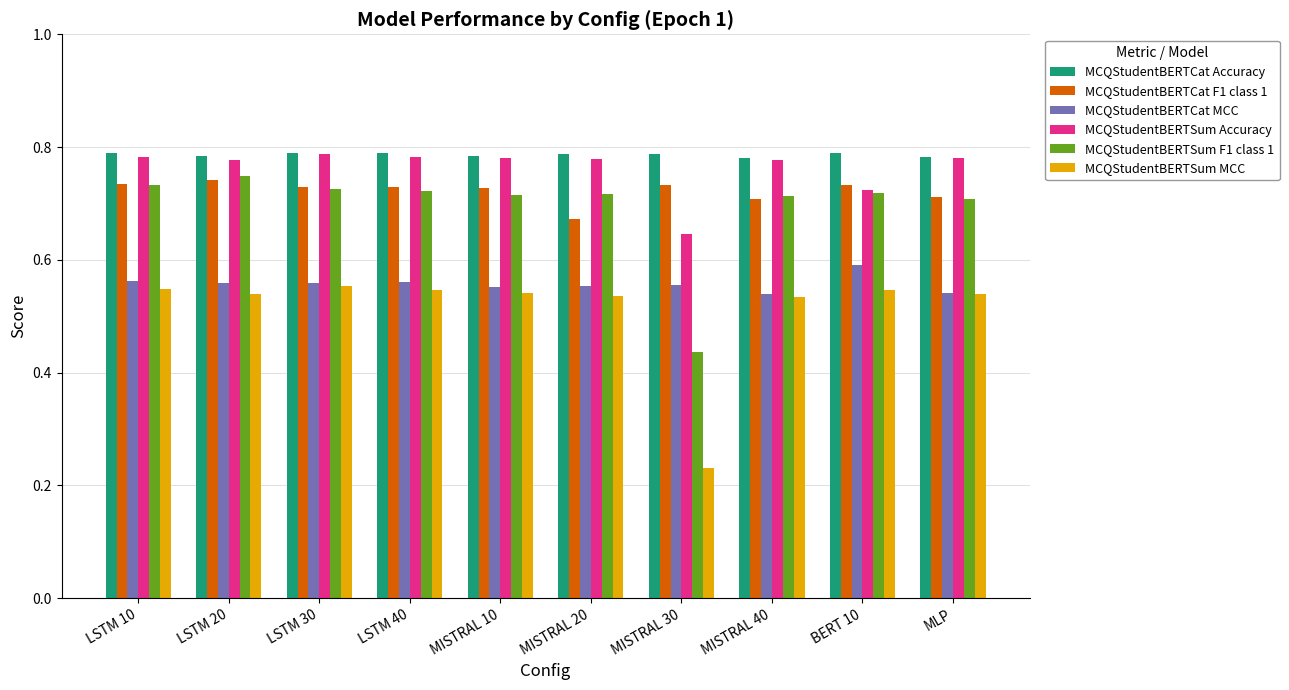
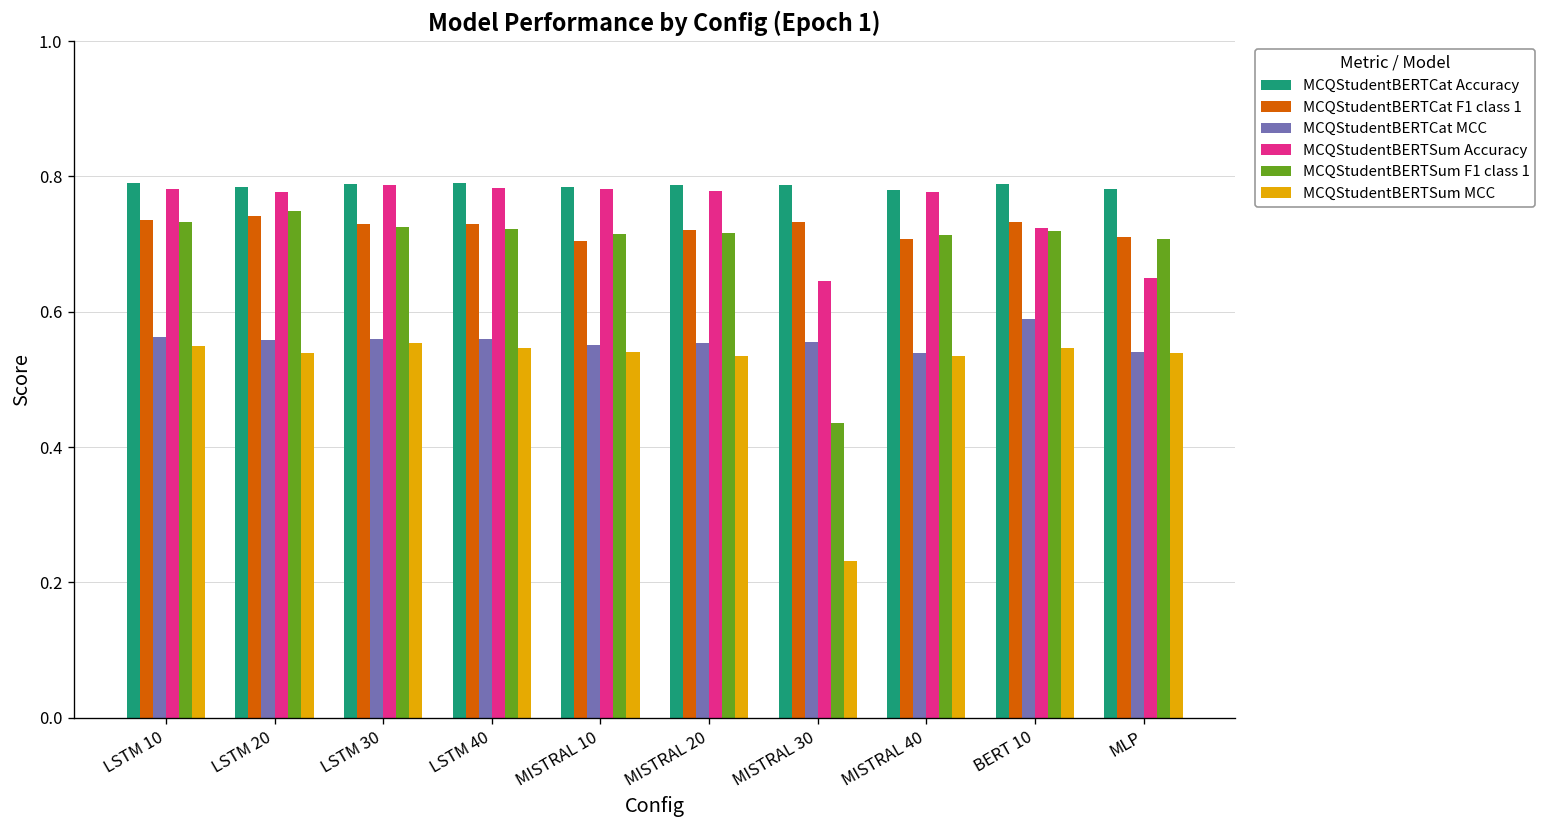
  {
    "MCQStudentBERTCat Accuracy": {
      "LSTM 10": 0.79,
      "LSTM 20": 0.79,
      "LSTM 30": 0.79,
      "LSTM 40": 0.79,
      "MISTRAL 10": 0.79,
      "MISTRAL 20": 0.79,
      "MISTRAL 30": 0.79,
      "MISTRAL 40": 0.78,
      "BERT 10": 0.79,
      "MLP": 0.78
    },
    "MCQStudentBERTCat F1 class 1": {
      "LSTM 10": 0.74,
      "LSTM 20": 0.74,
      "LSTM 30": 0.73,
      "LSTM 40": 0.73,
-     "MISTRAL 10": 0.73,
-     "MISTRAL 20": 0.67,
+     "MISTRAL 10": 0.70,
+     "MISTRAL 20": 0.72,
      "MISTRAL 30": 0.73,
      "MISTRAL 40": 0.71,
      "BERT 10": 0.73,
      "MLP": 0.71
    },
    "MCQStudentBERTCat MCC": {
      "LSTM 10": 0.56,
      "LSTM 20": 0.56,
      "LSTM 30": 0.56,
      "LSTM 40": 0.56,
      "MISTRAL 10": 0.55,
      "MISTRAL 20": 0.55,
      "MISTRAL 30": 0.56,
      "MISTRAL 40": 0.54,
      "BERT 10": 0.59,
      "MLP": 0.54
    },
    "MCQStudentBERTSum Accuracy": {
      "LSTM 10": 0.78,
      "LSTM 20": 0.78,
      "LSTM 30": 0.79,
      "LSTM 40": 0.78,
      "MISTRAL 10": 0.78,
      "MISTRAL 20": 0.78,
      "MISTRAL 30": 0.65,
      "MISTRAL 40": 0.78,
      "BERT 10": 0.72,
-     "MLP": 0.78
+     "MLP": 0.65
    },
    "MCQStudentBERTSum F1 class 1": {
      "LSTM 10": 0.73,
      "LSTM 20": 0.75,
      "LSTM 30": 0.73,
      "LSTM 40": 0.72,
      "MISTRAL 10": 0.72,
      "MISTRAL 20": 0.72,
      "MISTRAL 30": 0.44,
      "MISTRAL 40": 0.71,
      "BERT 10": 0.72,
      "MLP": 0.71
    },
    "MCQStudentBERTSum MCC": {
      "LSTM 10": 0.55,
      "LSTM 20": 0.54,
      "LSTM 30": 0.55,
      "LSTM 40": 0.55,
      "MISTRAL 10": 0.54,
      "MISTRAL 20": 0.54,
      "MISTRAL 30": 0.23,
      "MISTRAL 40": 0.53,
      "BERT 10": 0.55,
      "MLP": 0.54
    }
  }
